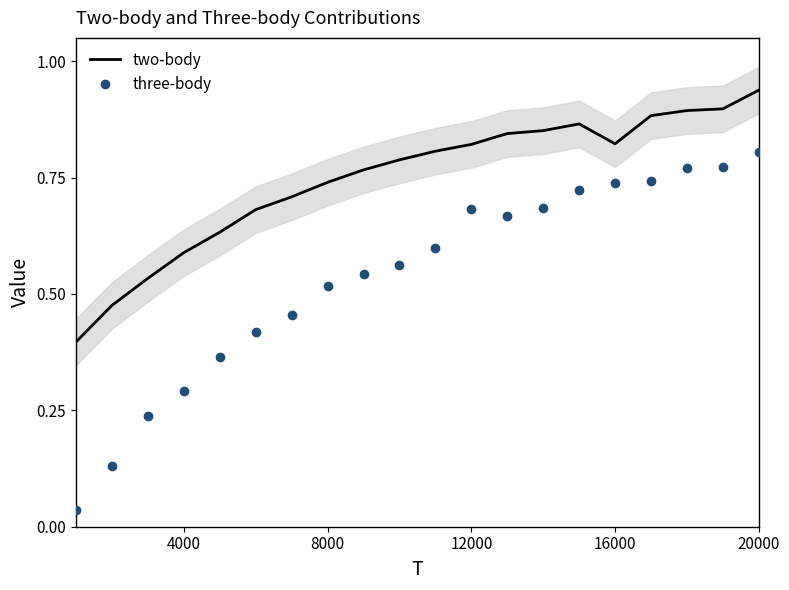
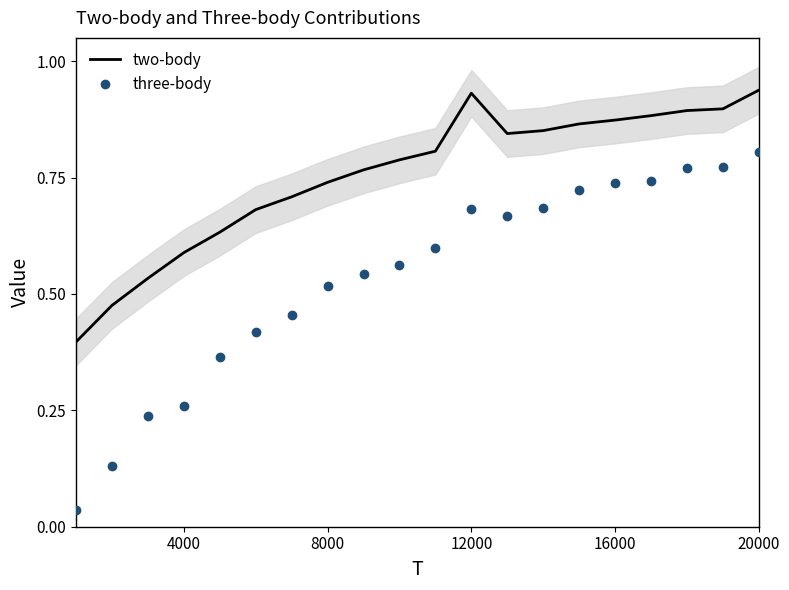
  {
    "two-body": {
      "4000": 0.59,
      "8000": 0.74,
-     "12000": 0.82,
-     "16000": 0.82,
+     "12000": 0.93,
+     "16000": 0.87,
      "20000": 0.94
    },
    "three-body": {
-     "4000": 0.29,
+     "4000": 0.26,
      "8000": 0.52,
      "12000": 0.68,
      "16000": 0.74,
      "20000": 0.80
    }
  }
